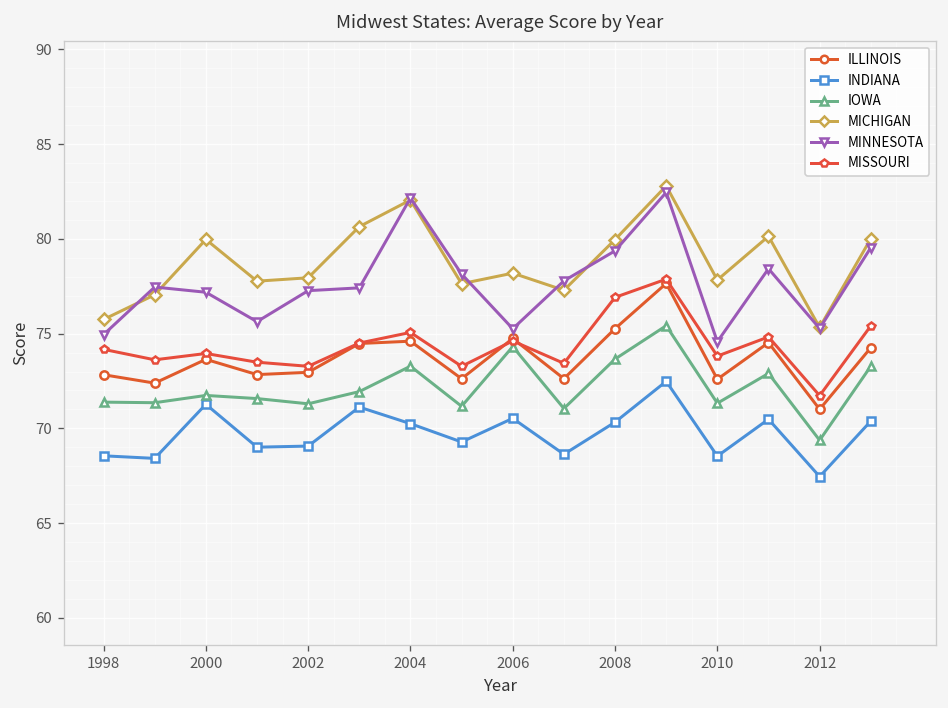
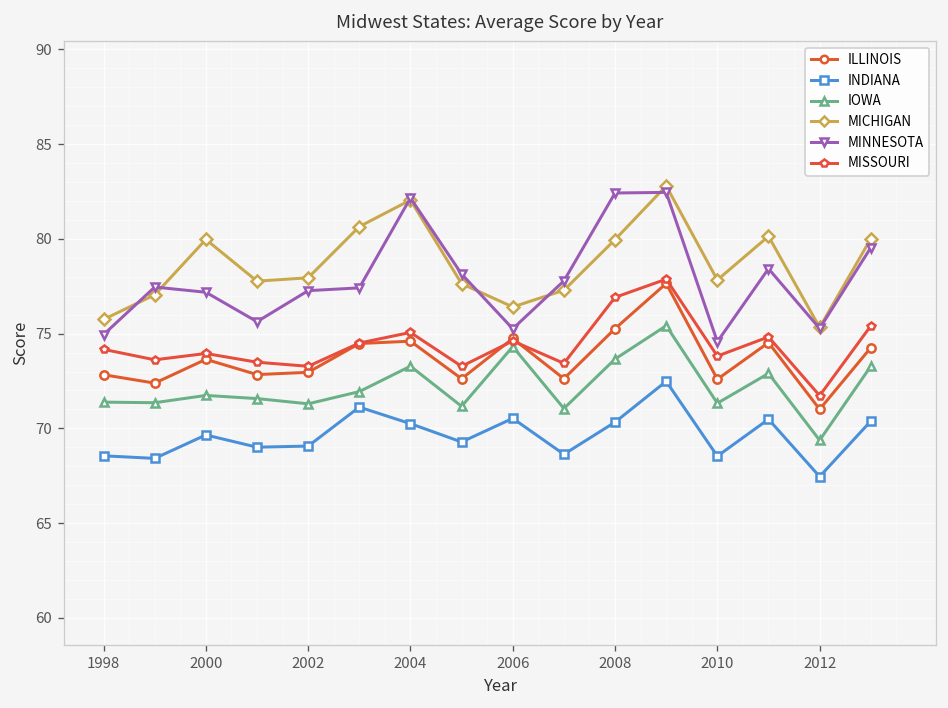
  {
    "INDIANA": {
      "1998": 68.6,
-     "2000": 71.3,
+     "2000": 69.7,
      "2002": 69.1,
      "2004": 70.2,
      "2006": 70.5,
      "2008": 70.3,
      "2010": 68.5,
      "2012": 67.5
    },
    "IOWA": {
      "1998": 71.4,
      "2000": 71.7,
      "2002": 71.3,
      "2004": 73.3,
      "2006": 74.3,
      "2008": 73.7,
      "2010": 71.3,
      "2012": 69.4
    },
    "MICHIGAN": {
      "1998": 75.7,
      "2000": 80.0,
      "2002": 77.9,
-     "2006": 78.2,
+     "2006": 76.4,
      "2008": 80.0,
      "2010": 77.8
    },
    "MINNESOTA": {
      "1998": 74.9,
      "2000": 77.2,
      "2002": 77.3,
      "2006": 75.3,
-     "2008": 79.4,
+     "2008": 82.4,
      "2010": 74.6
    }
  }
